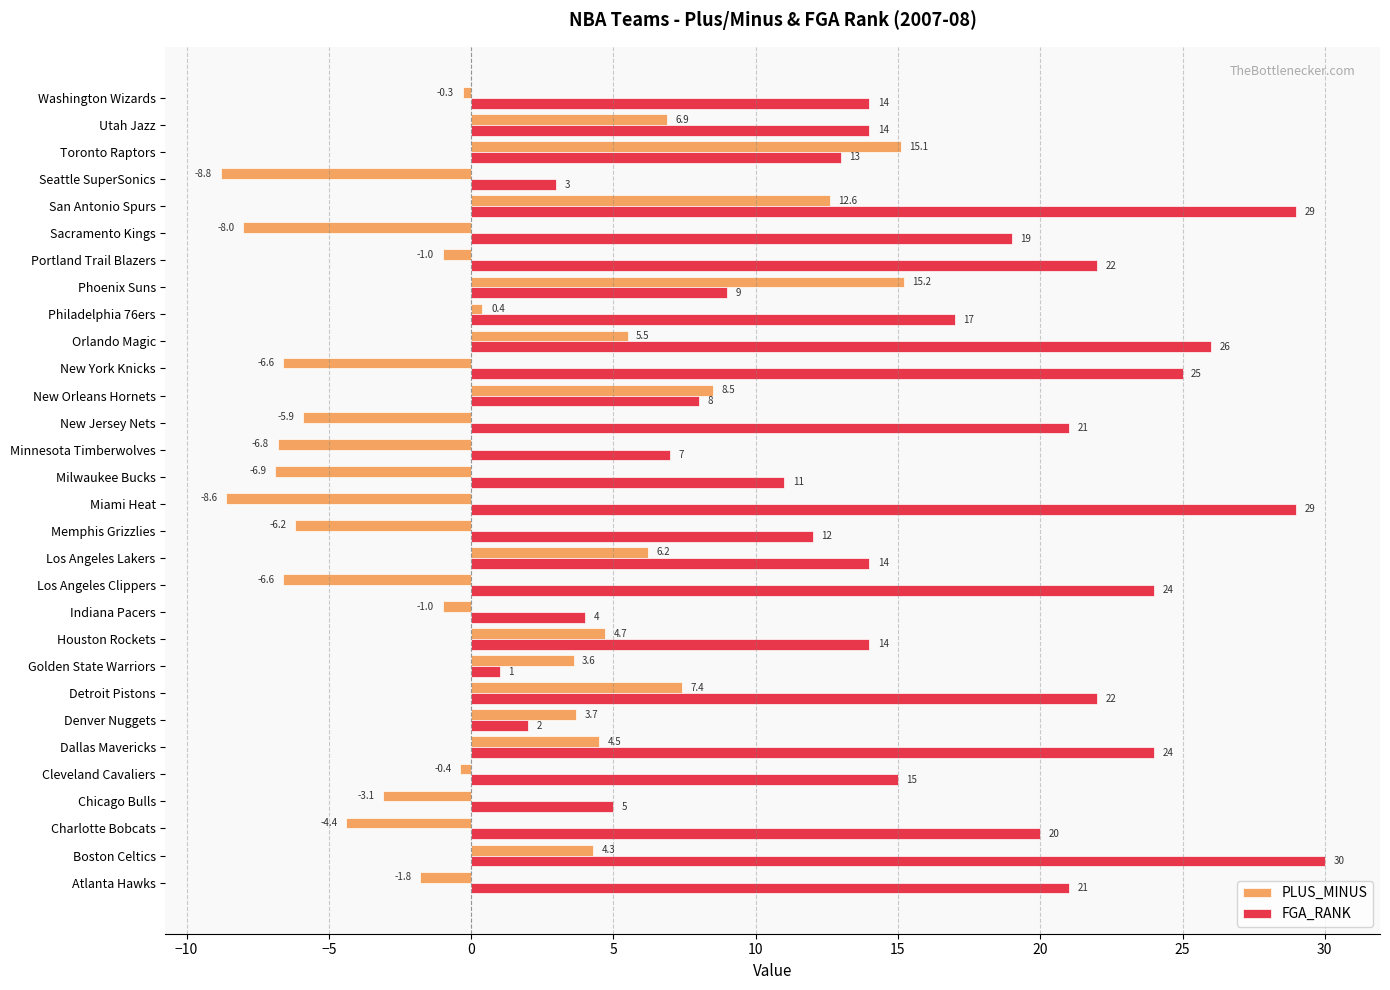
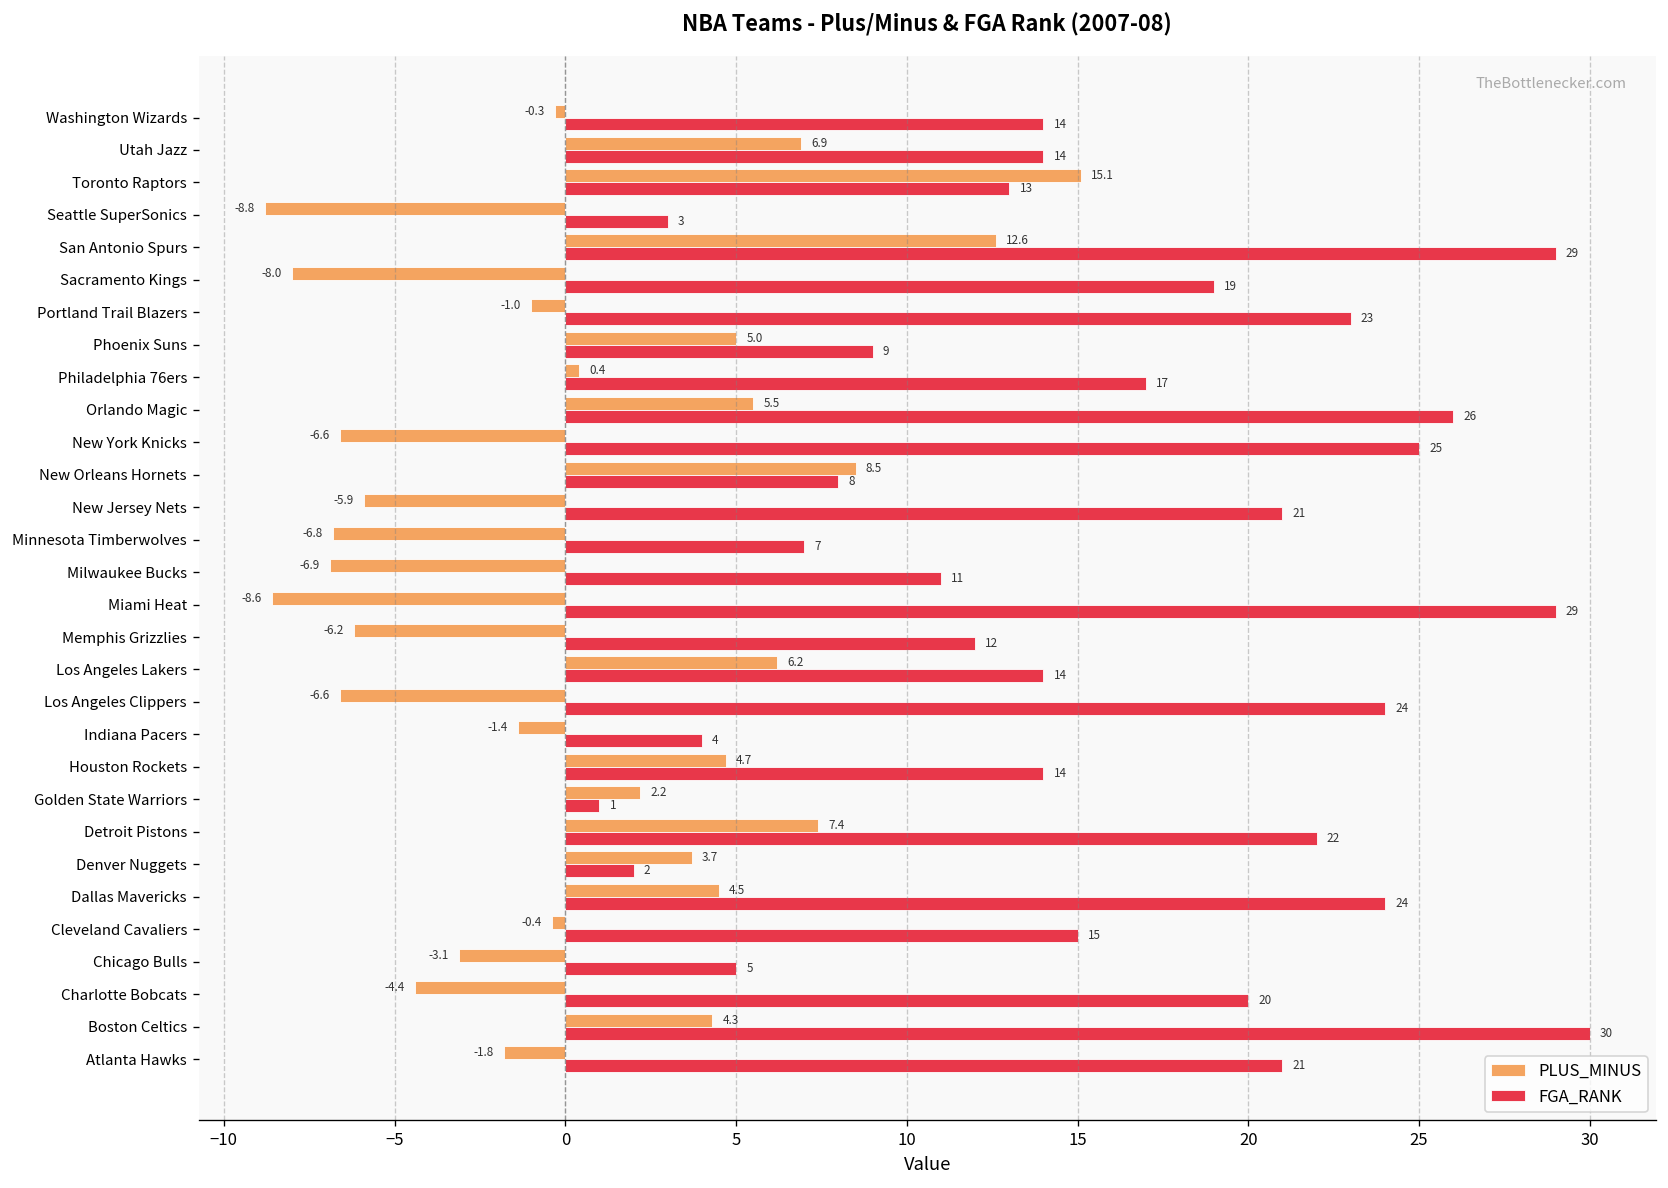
  {
    "PLUS_MINUS": {
      "Washington Wizards": -0.3,
      "Utah Jazz": 6.9,
      "Toronto Raptors": 15.1,
      "Seattle SuperSonics": -8.8,
      "San Antonio Spurs": 12.6,
      "Sacramento Kings": -8.0,
      "Portland Trail Blazers": -1.0,
-     "Phoenix Suns": 15.2,
+     "Phoenix Suns": 5.0,
      "Philadelphia 76ers": 0.4,
      "Orlando Magic": 5.5,
      "New York Knicks": -6.6,
      "New Orleans Hornets": 8,
      "New Jersey Nets": -5.9,
      "Minnesota Timberwolves": -6.8,
      "Milwaukee Bucks": -6.9,
      "Miami Heat": -8.6,
      "Memphis Grizzlies": -6.2,
      "Los Angeles Lakers": 6.2,
      "Los Angeles Clippers": -6.6,
-     "Indiana Pacers": -1.0,
+     "Indiana Pacers": -1.4,
      "Houston Rockets": 4.7,
-     "Golden State Warriors": 3.6,
+     "Golden State Warriors": 2.2,
      "Detroit Pistons": 7.4,
      "Denver Nuggets": 3.7,
      "Dallas Mavericks": 4.5,
      "Cleveland Cavaliers": -0.4,
      "Chicago Bulls": -3.1,
      "Charlotte Bobcats": -4.4,
      "Boston Celtics": 4.3,
      "Atlanta Hawks": -1.8
    },
    "FGA_RANK": {
      "Washington Wizards": 14,
      "Utah Jazz": 14,
      "Toronto Raptors": 13,
      "Seattle SuperSonics": 3,
      "San Antonio Spurs": 29,
      "Sacramento Kings": 19,
-     "Portland Trail Blazers": 22,
+     "Portland Trail Blazers": 23,
      "Phoenix Suns": 9,
      "Philadelphia 76ers": 17,
      "Orlando Magic": 26,
      "New York Knicks": 25,
      "New Jersey Nets": 21,
      "Minnesota Timberwolves": 7,
      "Milwaukee Bucks": 11,
      "Miami Heat": 29,
      "Memphis Grizzlies": 12,
      "Los Angeles Lakers": 14,
      "Los Angeles Clippers": 24,
      "Indiana Pacers": 4,
      "Houston Rockets": 14,
      "Golden State Warriors": 1,
      "Detroit Pistons": 22,
      "Denver Nuggets": 2,
      "Dallas Mavericks": 24,
      "Cleveland Cavaliers": 15,
      "Chicago Bulls": 5,
      "Charlotte Bobcats": 20,
      "Boston Celtics": 30,
      "Atlanta Hawks": 21
    }
  }
